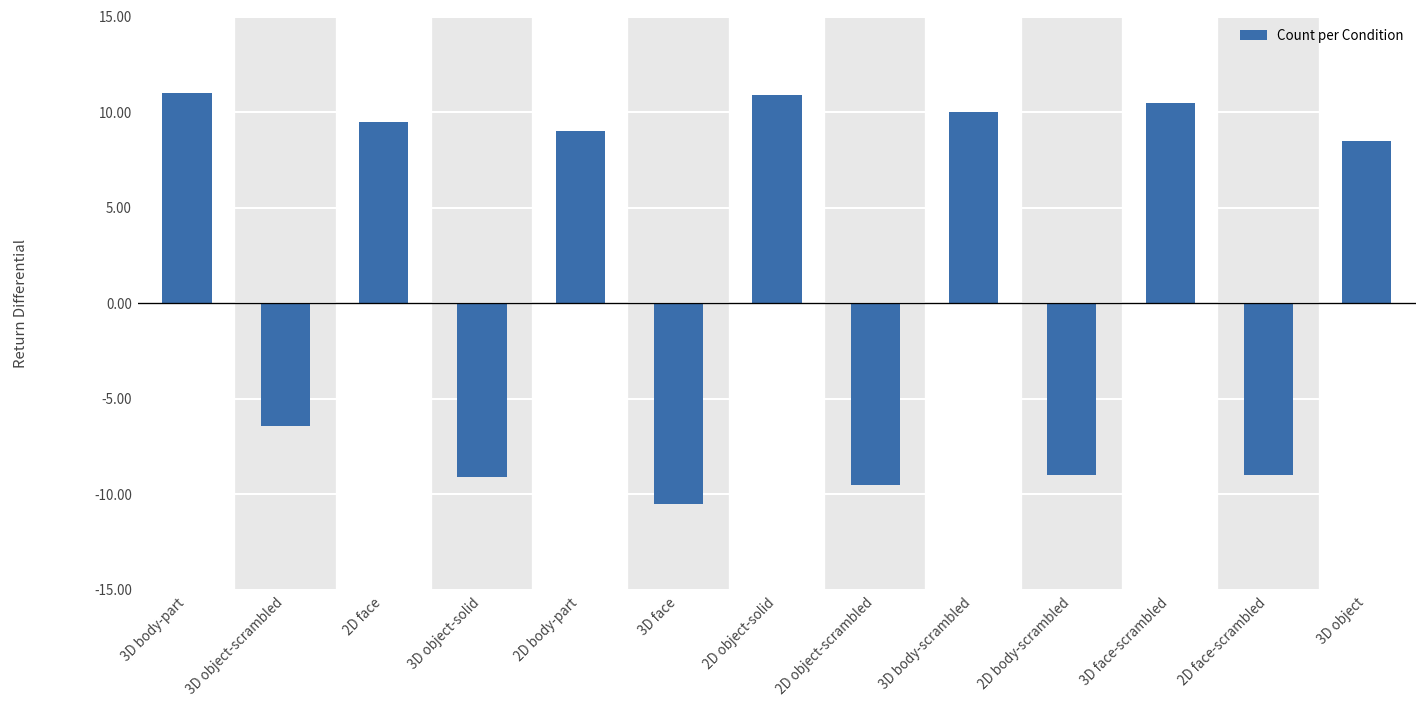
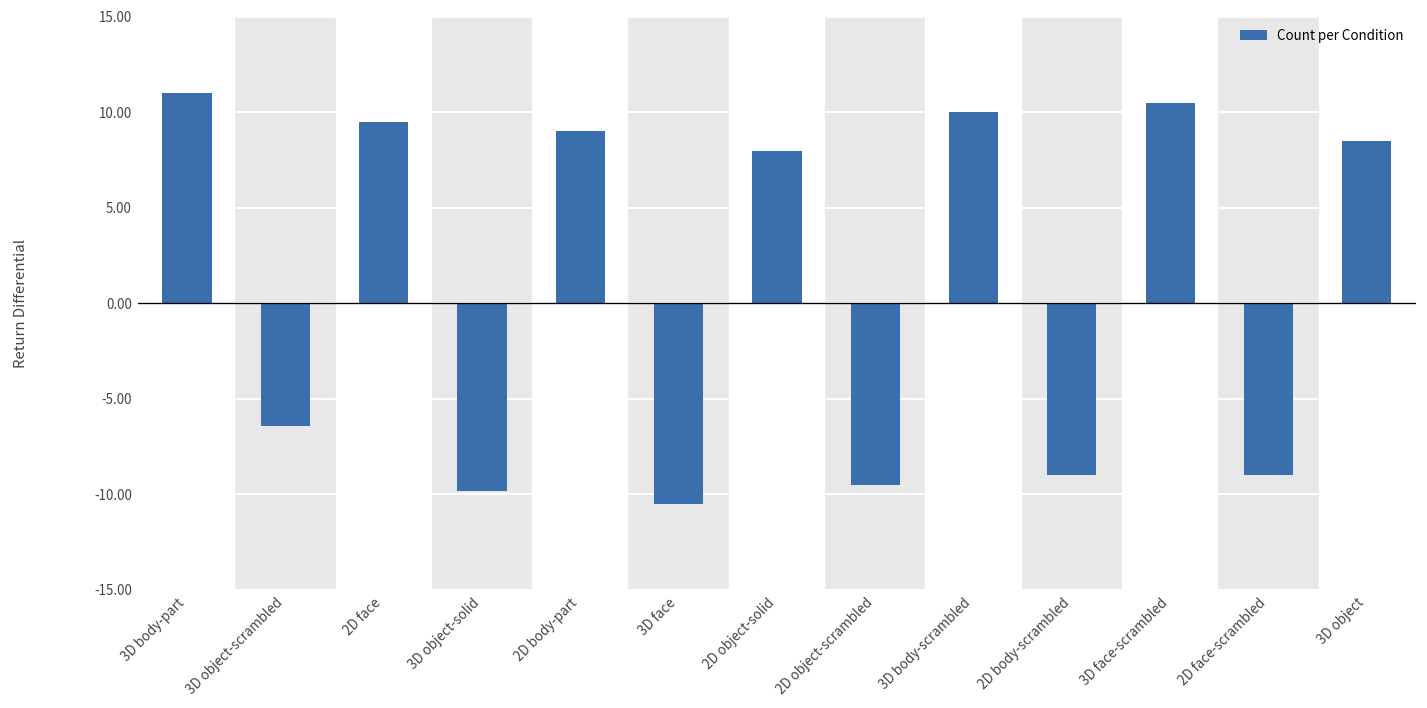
  {
    "3D body-part": 11.0,
    "3D object-scrambled": -6.4,
    "2D face": 9.5,
-   "3D object-solid": -9.1,
+   "3D object-solid": -9.8,
    "2D body-part": 9.0,
    "3D face": -10.5,
-   "2D object-solid": 10.9,
+   "2D object-solid": 8.0,
    "2D object-scrambled": -9.5,
    "3D body-scrambled": 10.0,
    "2D body-scrambled": -9.0,
    "3D face-scrambled": 10.5,
    "2D face-scrambled": -9.0,
    "3D object": 8.5
  }
